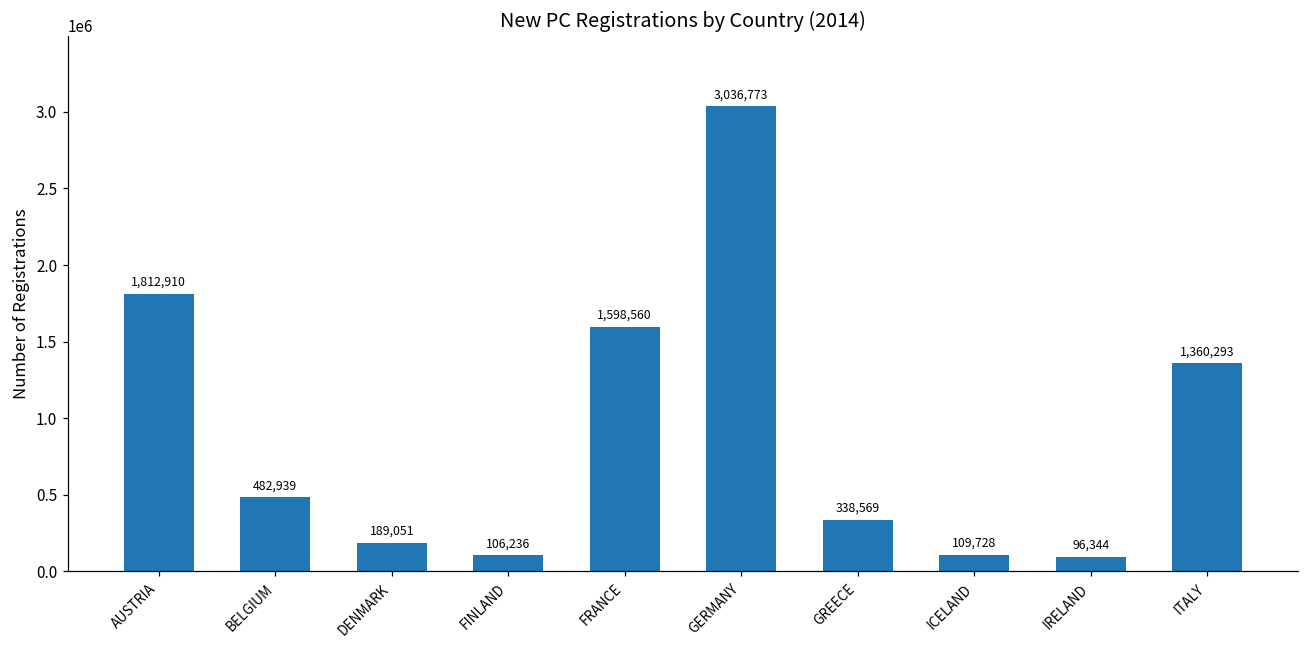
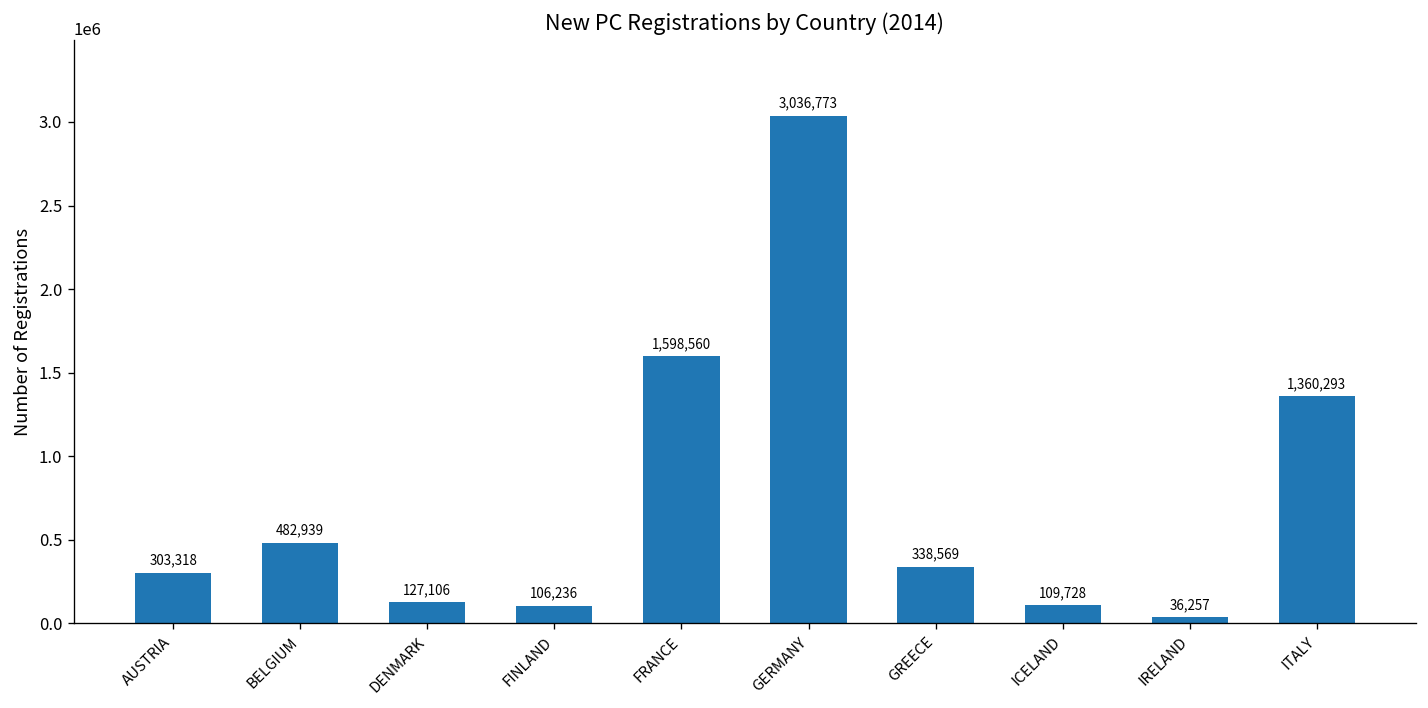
  {
-   "AUSTRIA": "1,812,910",
+   "AUSTRIA": "303,318",
    "BELGIUM": "482,939",
-   "DENMARK": "189,051",
+   "DENMARK": "127,106",
    "FINLAND": "106,236",
    "FRANCE": "1,598,560",
    "GERMANY": "3,036,773",
    "GREECE": "338,569",
    "ICELAND": "109,728",
-   "IRELAND": "96,344",
+   "IRELAND": "36,257",
    "ITALY": "1,360,293"
  }
